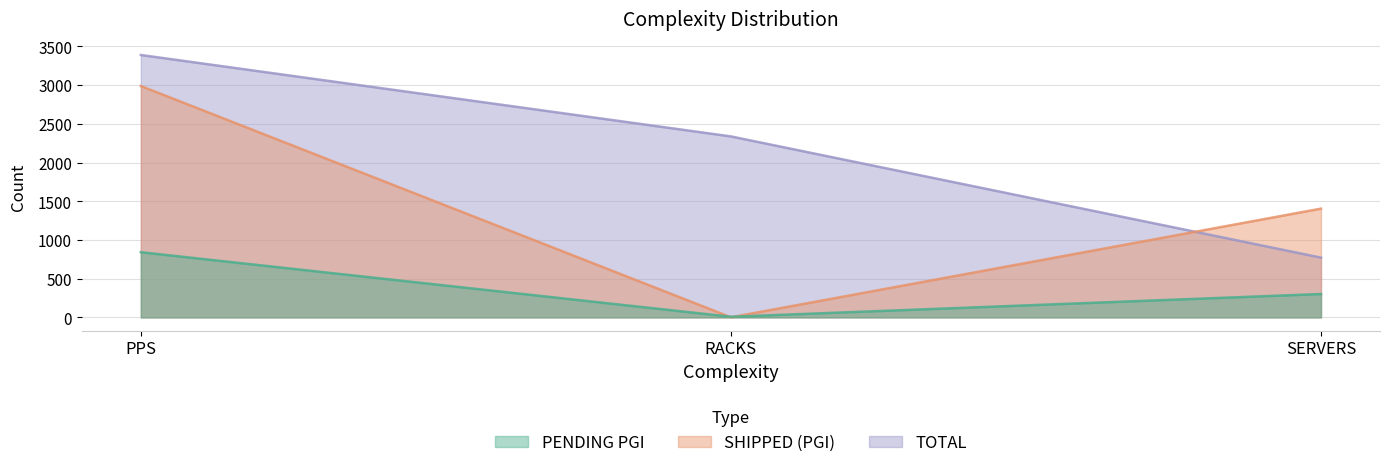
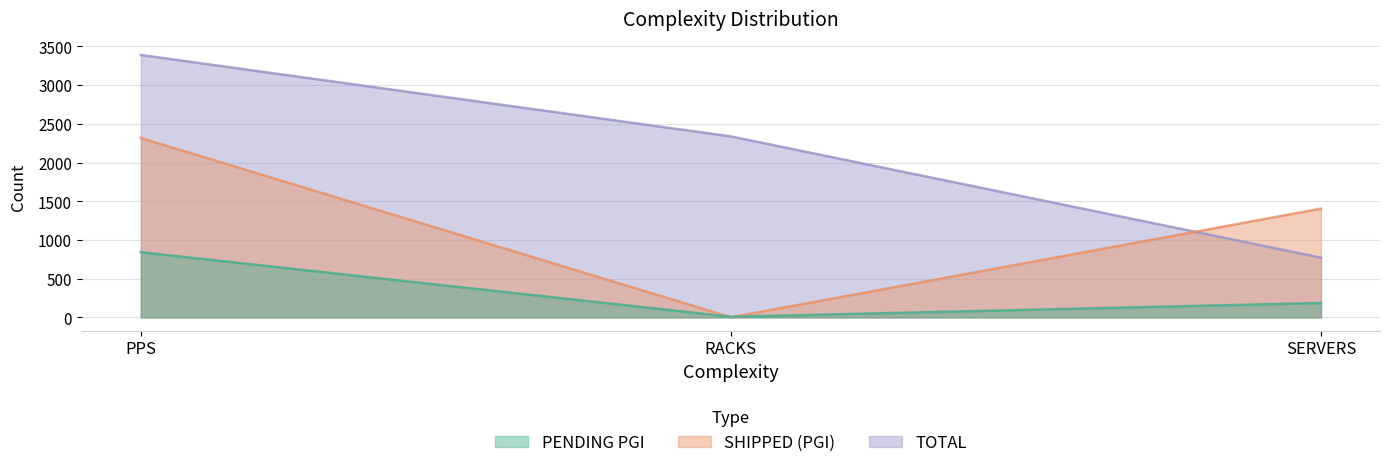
  {
    "TOTAL": {
      "PPS": 3400,
      "RACKS": 2300,
      "SERVERS": 800
    },
    "SHIPPED (PGI)": {
-     "PPS": 3000,
+     "PPS": 2300,
      "SERVERS": 1400
    },
    "PENDING PGI": {
      "PPS": 800,
-     "SERVERS": 300
+     "SERVERS": 200
    }
  }
